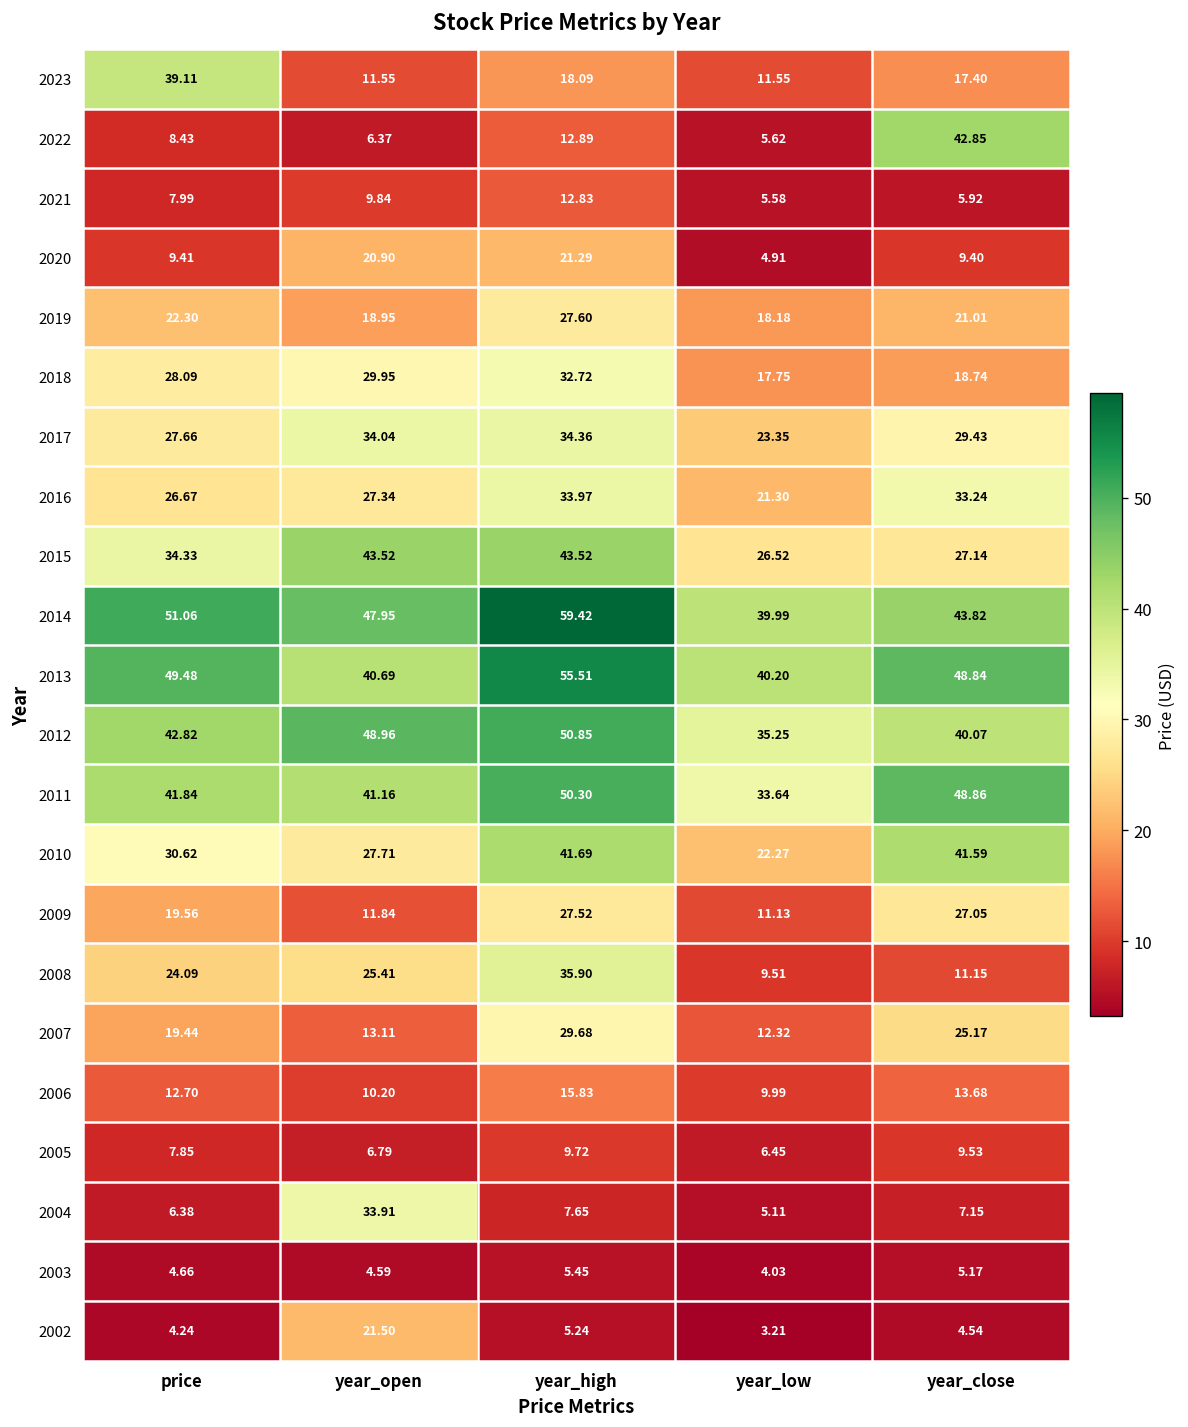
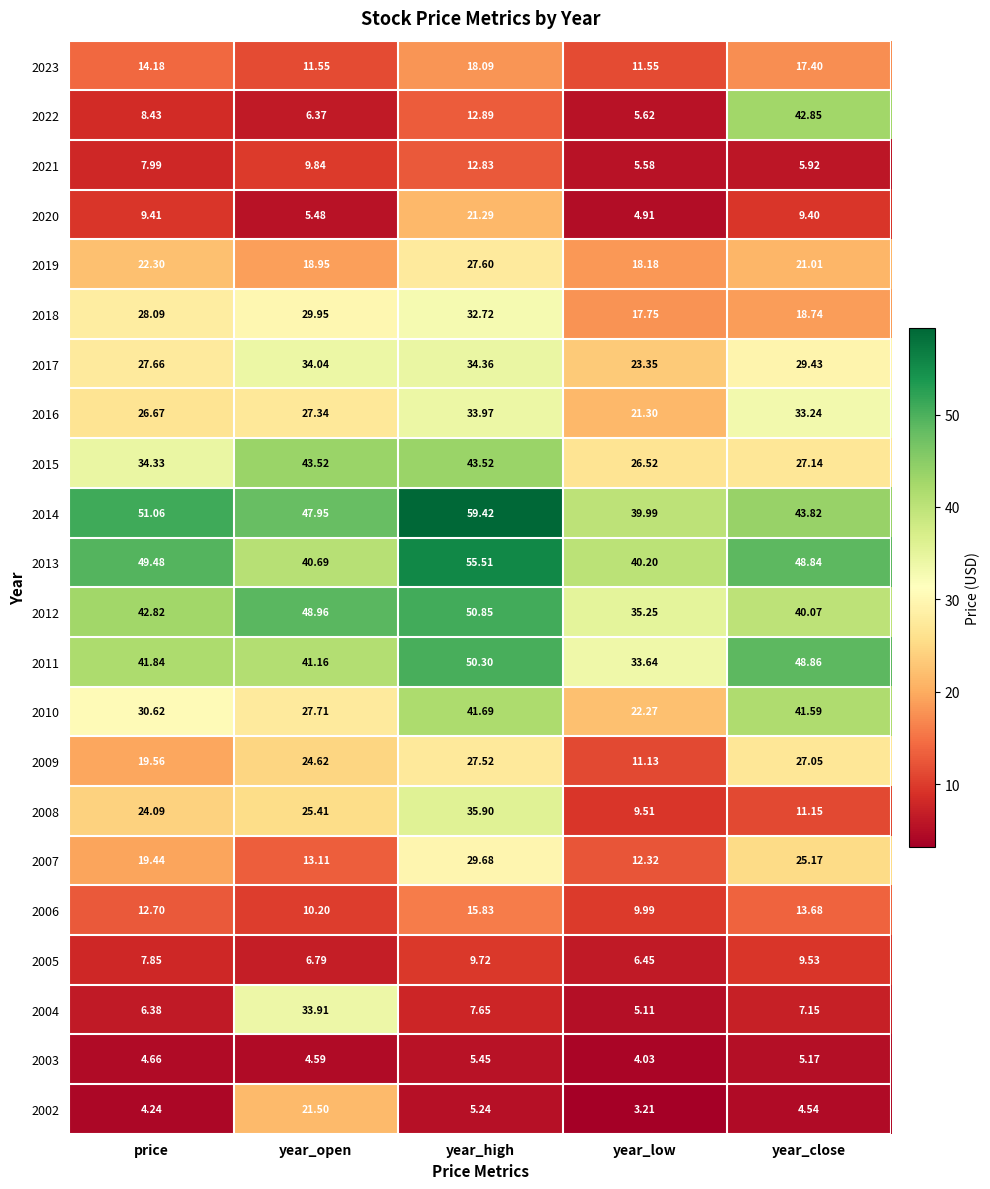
  {
    "2023": {
-     "price": 39.11,
+     "price": 14.18,
      "year_open": 11.55,
      "year_high": 18.09,
      "year_low": 11.55,
      "year_close": 17.40
    },
    "2022": {
      "price": 8.43,
      "year_open": 6.37,
      "year_high": 12.89,
      "year_low": 5.62,
      "year_close": 42.85
    },
    "2021": {
      "price": 7.99,
      "year_open": 9.84,
      "year_high": 12.83,
      "year_low": 5.58,
      "year_close": 5.92
    },
    "2020": {
      "price": 9.41,
-     "year_open": 20.90,
+     "year_open": 5.48,
      "year_high": 21.29,
      "year_low": 4.91,
      "year_close": 9.40
    },
    "2019": {
      "price": 22.30,
      "year_open": 18.95,
      "year_high": 27.60,
      "year_low": 18.18,
      "year_close": 21.01
    },
    "2018": {
      "price": 28.09,
      "year_open": 29.95,
      "year_high": 32.72,
      "year_low": 17.75,
      "year_close": 18.74
    },
    "2017": {
      "price": 27.66,
      "year_open": 34.04,
      "year_high": 34.36,
      "year_low": 23.35,
      "year_close": 29.43
    },
    "2016": {
      "price": 26.67,
      "year_open": 27.34,
      "year_high": 33.97,
      "year_low": 21.30,
      "year_close": 33.24
    },
    "2015": {
      "price": 34.33,
      "year_open": 43.52,
      "year_high": 43.52,
      "year_low": 26.52,
      "year_close": 27.14
    },
    "2014": {
      "price": 51.06,
      "year_open": 47.95,
      "year_high": 59.42,
      "year_low": 39.99,
      "year_close": 43.82
    },
    "2013": {
      "price": 49.48,
      "year_open": 40.69,
      "year_high": 55.51,
      "year_low": 40.20,
      "year_close": 48.84
    },
    "2012": {
      "price": 42.82,
      "year_open": 48.96,
      "year_high": 50.85,
      "year_low": 35.25,
      "year_close": 40.07
    },
    "2011": {
      "price": 41.84,
      "year_open": 41.16,
      "year_high": 50.30,
      "year_low": 33.64,
      "year_close": 48.86
    },
    "2010": {
      "price": 30.62,
      "year_open": 27.71,
      "year_high": 41.69,
      "year_low": 22.27,
      "year_close": 41.59
    },
    "2009": {
      "price": 19.56,
-     "year_open": 11.84,
+     "year_open": 24.62,
      "year_high": 27.52,
      "year_low": 11.13,
      "year_close": 27.05
    },
    "2008": {
      "price": 24.09,
      "year_open": 25.41,
      "year_high": 35.90,
      "year_low": 9.51,
      "year_close": 11.15
    },
    "2007": {
      "price": 19.44,
      "year_open": 13.11,
      "year_high": 29.68,
      "year_low": 12.32,
      "year_close": 25.17
    },
    "2006": {
      "price": 12.70,
      "year_open": 10.20,
      "year_high": 15.83,
      "year_low": 9.99,
      "year_close": 13.68
    },
    "2005": {
      "price": 7.85,
      "year_open": 6.79,
      "year_high": 9.72,
      "year_low": 6.45,
      "year_close": 9.53
    },
    "2004": {
      "price": 6.38,
      "year_open": 33.91,
      "year_high": 7.65,
      "year_low": 5.11,
      "year_close": 7.15
    },
    "2003": {
      "price": 4.66,
      "year_open": 4.59,
      "year_high": 5.45,
      "year_low": 4.03,
      "year_close": 5.17
    },
    "2002": {
      "price": 4.24,
      "year_open": 21.50,
      "year_high": 5.24,
      "year_low": 3.21,
      "year_close": 4.54
    }
  }
